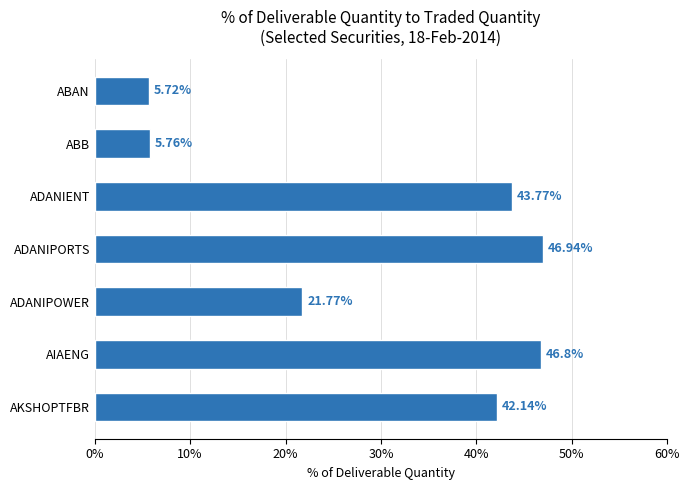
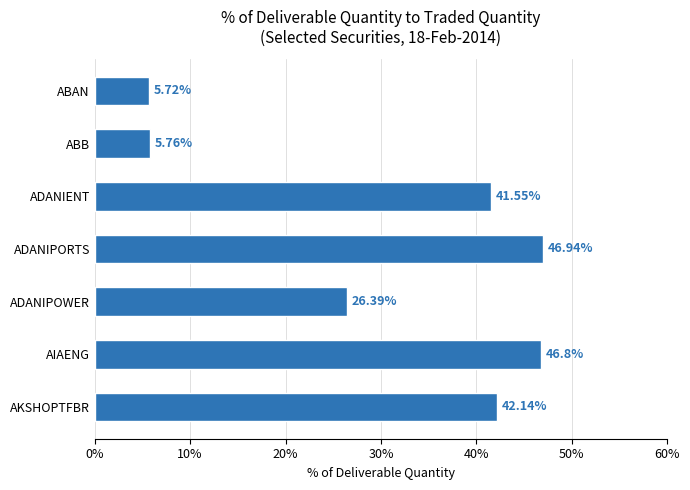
  {
    "ABAN": "5.72%",
    "ABB": "5.76%",
-   "ADANIENT": "43.77%",
+   "ADANIENT": "41.55%",
    "ADANIPORTS": "46.94%",
-   "ADANIPOWER": "21.77%",
+   "ADANIPOWER": "26.39%",
    "AIAENG": "46.8%",
    "AKSHOPTFBR": "42.14%"
  }
